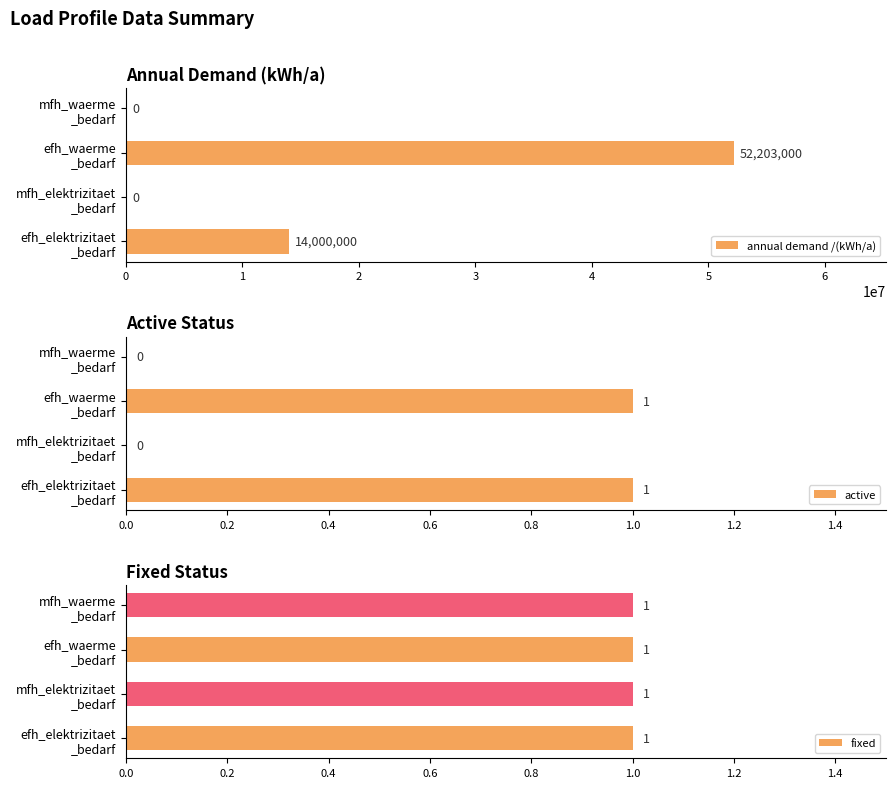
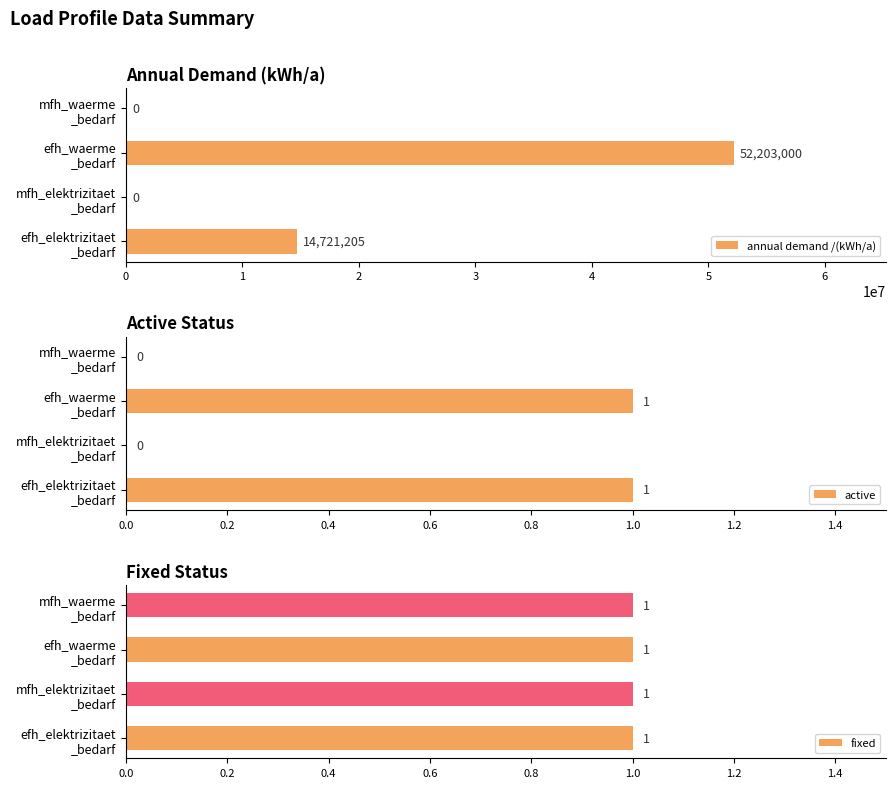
  {
    "Annual Demand (kWh/a)": {
      "mfh_waerme _bedarf": "0",
      "efh_waerme _bedarf": "52,203,000",
      "mfh_elektrizitaet _bedarf": "0",
-     "efh_elektrizitaet _bedarf": "14,000,000"
+     "efh_elektrizitaet _bedarf": "14,721,205"
    },
    "Active Status": {
      "mfh_waerme _bedarf": "0",
      "efh_waerme _bedarf": "1",
      "mfh_elektrizitaet _bedarf": "0",
      "efh_elektrizitaet _bedarf": "1"
    },
    "Fixed Status": {
      "mfh_waerme _bedarf": "1",
      "efh_waerme _bedarf": "1",
      "mfh_elektrizitaet _bedarf": "1",
      "efh_elektrizitaet _bedarf": "1"
    }
  }
